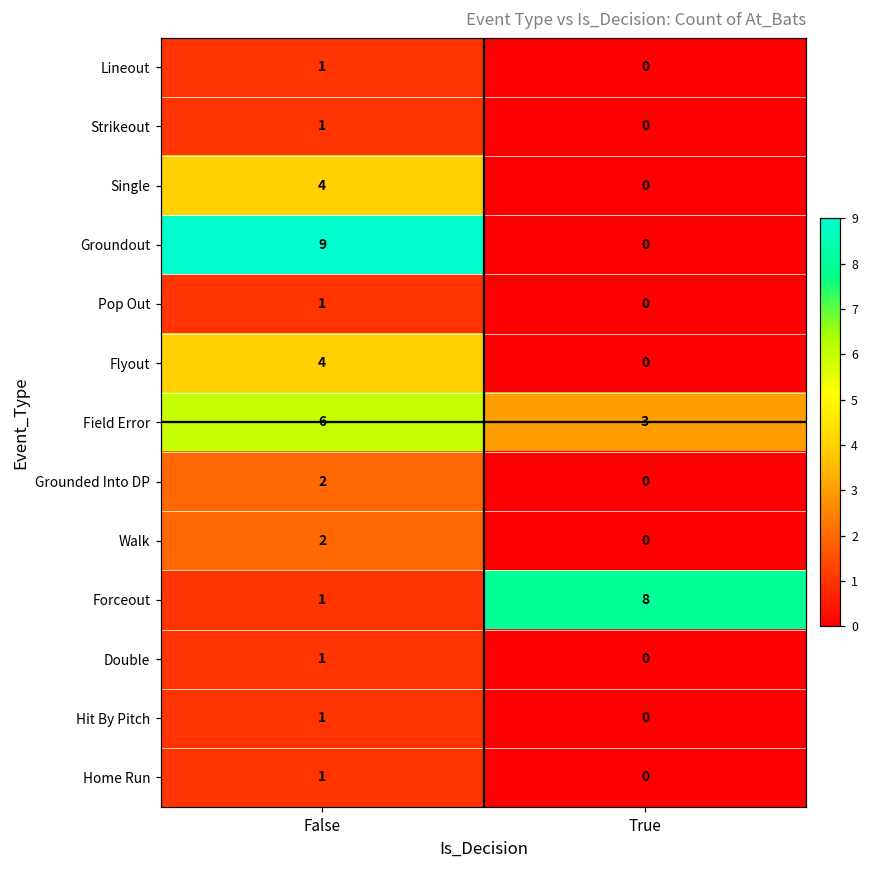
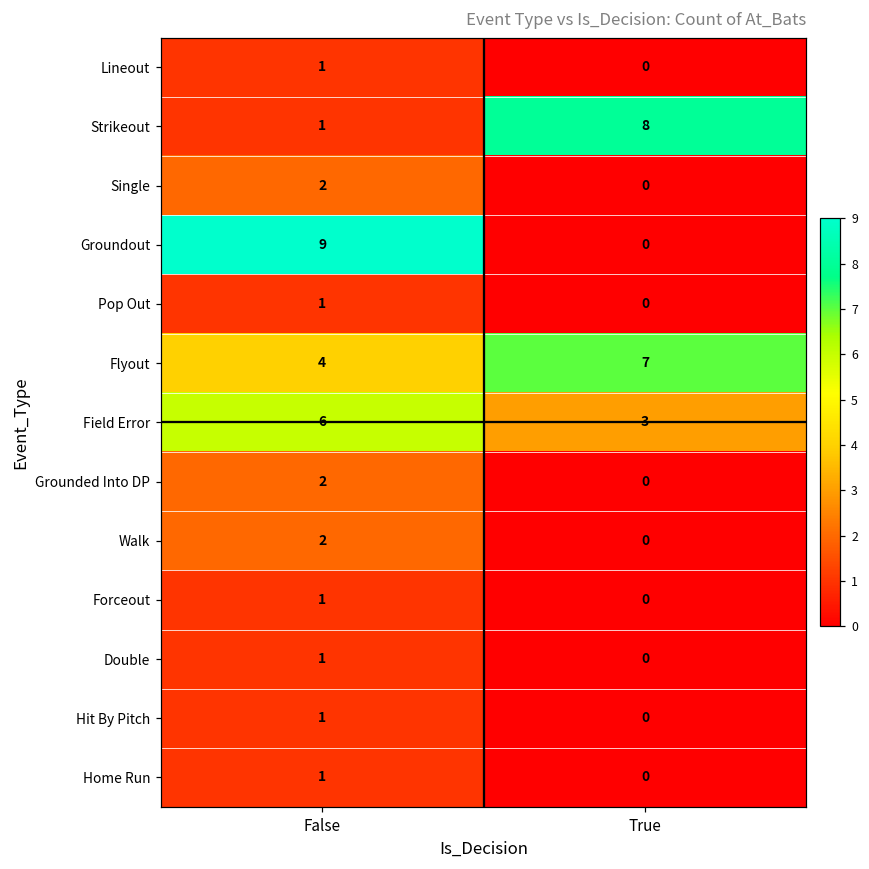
  {
    "Lineout": {
      "False": 1,
      "True": 0
    },
    "Strikeout": {
      "False": 1,
-     "True": 0
+     "True": 8
    },
    "Single": {
-     "False": 4,
+     "False": 2,
      "True": 0
    },
    "Groundout": {
      "False": 9,
      "True": 0
    },
    "Pop Out": {
      "False": 1,
      "True": 0
    },
    "Flyout": {
      "False": 4,
-     "True": 0
+     "True": 7
    },
    "Field Error": {
      "False": 6,
      "True": 3
    },
    "Grounded Into DP": {
      "False": 2,
      "True": 0
    },
    "Walk": {
      "False": 2,
      "True": 0
    },
    "Forceout": {
      "False": 1,
-     "True": 8
+     "True": 0
    },
    "Double": {
      "False": 1,
      "True": 0
    },
    "Hit By Pitch": {
      "False": 1,
      "True": 0
    },
    "Home Run": {
      "False": 1,
      "True": 0
    }
  }
